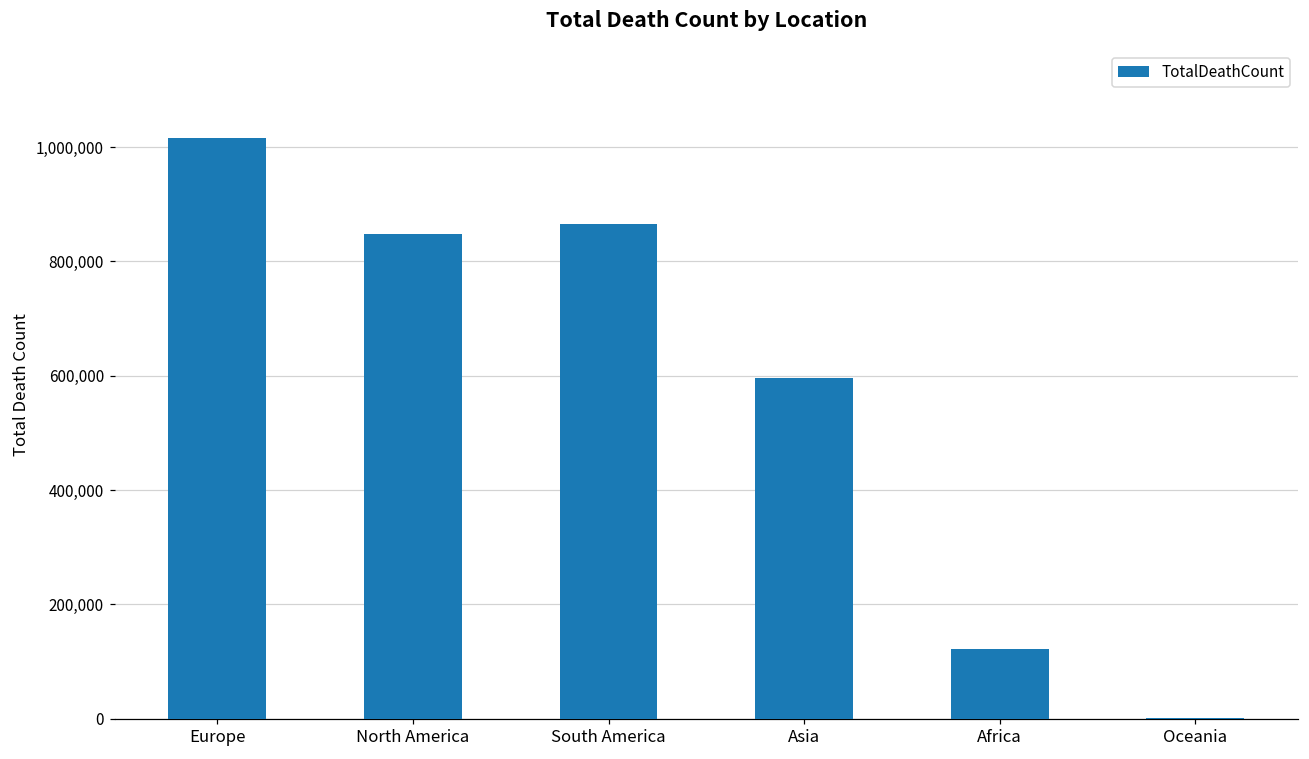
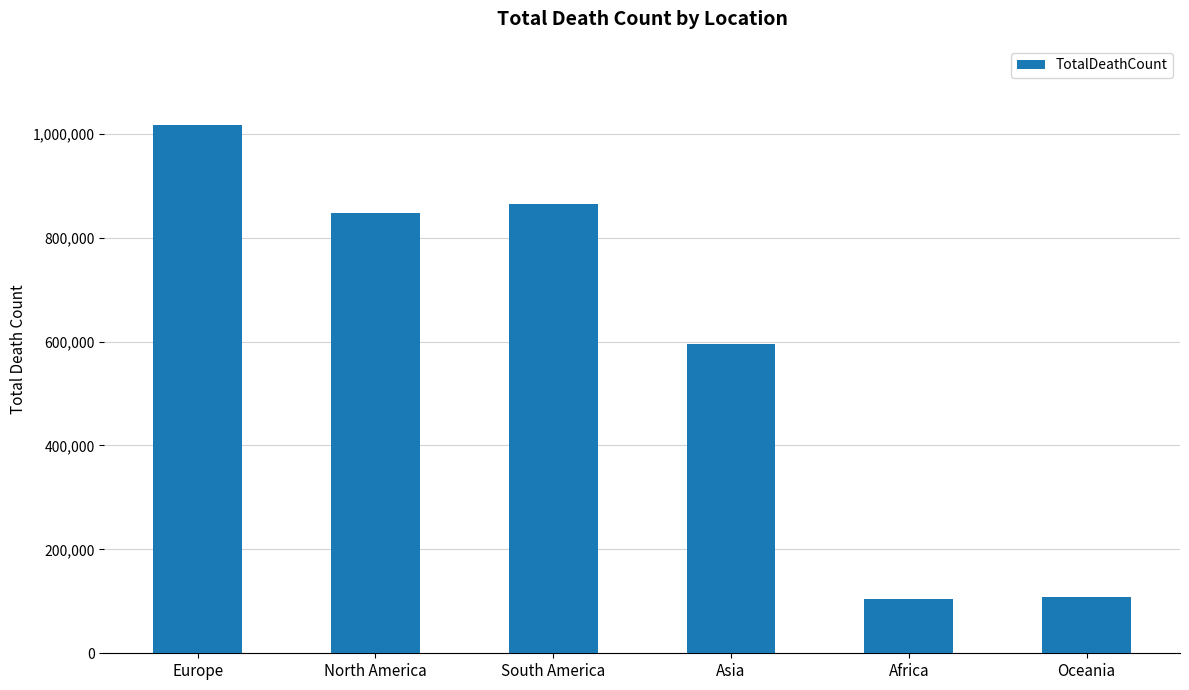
  {
    "Europe": "1,020,000",
    "North America": "850,000",
    "South America": "860,000",
    "Asia": "600,000",
-   "Africa": "120,000",
-   "Oceania": "0"
+   "Africa": "100,000",
+   "Oceania": "110,000"
  }
